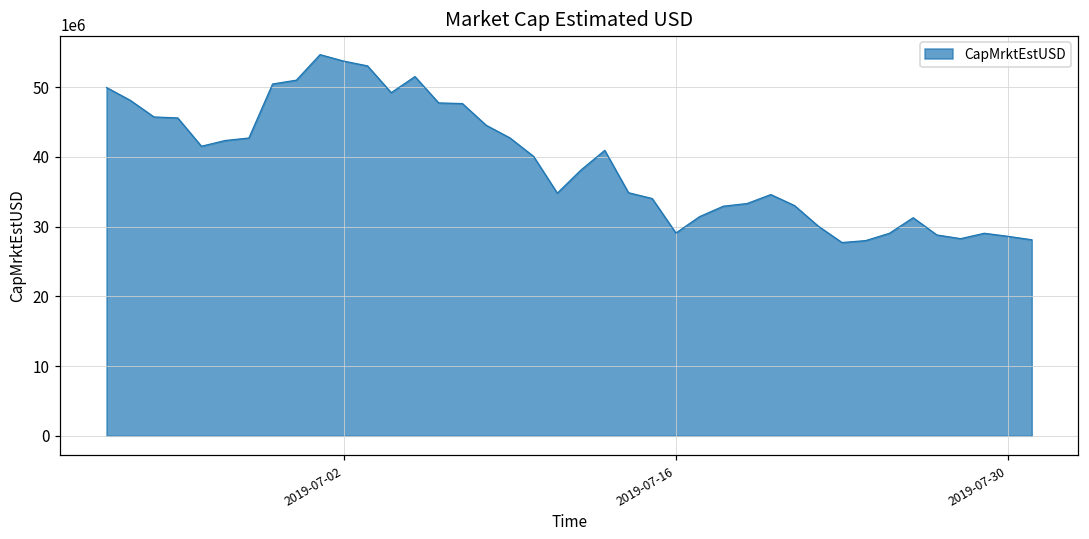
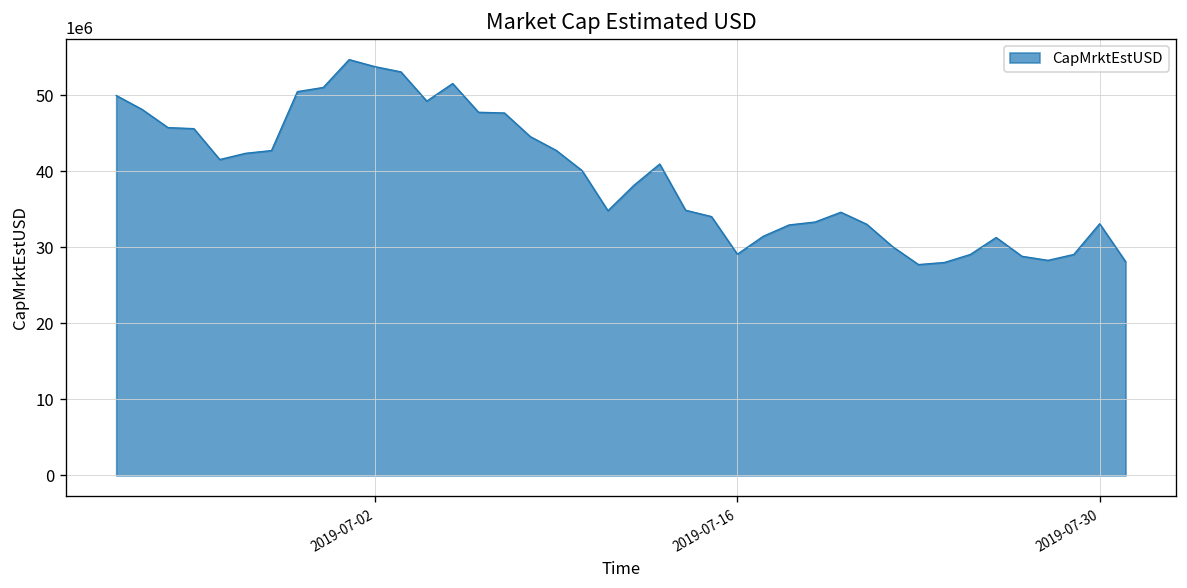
  {
    "2019-07-02": 54000000,
    "2019-07-16": 29000000,
-   "2019-07-30": 29000000
+   "2019-07-30": 33000000
  }
